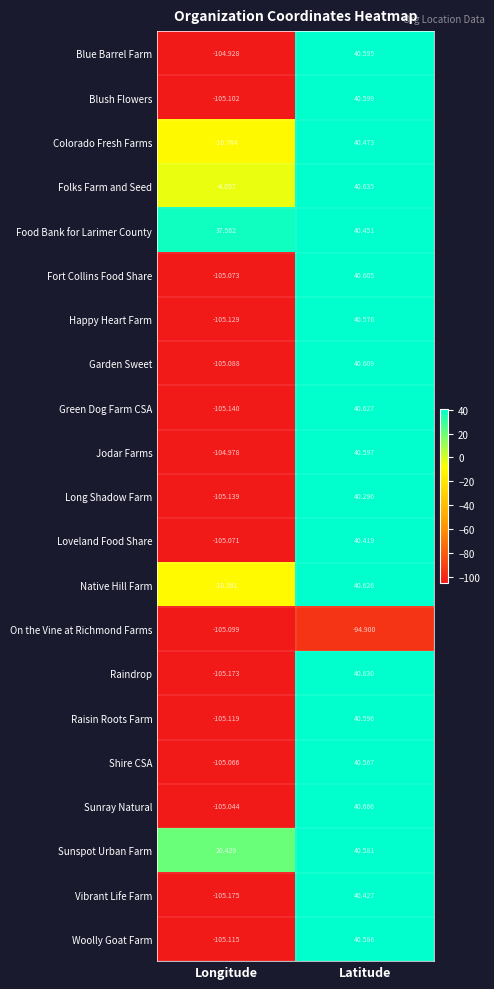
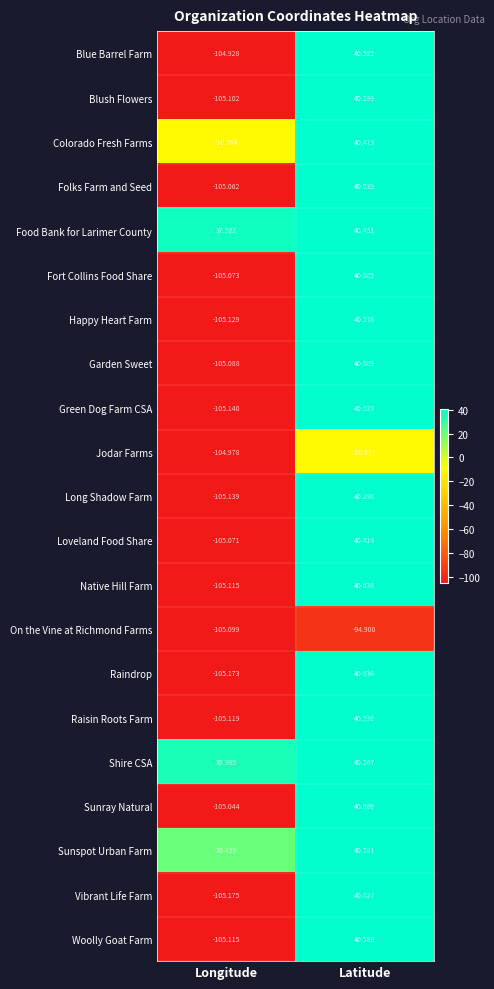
  {
    "Blue Barrel Farm": {
      "Longitude": -104.928,
      "Latitude": 40.595
    },
    "Blush Flowers": {
      "Longitude": -105.102,
      "Latitude": 40.599
    },
    "Colorado Fresh Farms": {
      "Longitude": -10.764,
      "Latitude": 40.473
    },
    "Folks Farm and Seed": {
-     "Longitude": -4.057,
+     "Longitude": -105.062,
      "Latitude": 40.635
    },
    "Food Bank for Larimer County": {
      "Longitude": 37.562,
      "Latitude": 40.451
    },
    "Fort Collins Food Share": {
      "Longitude": -105.073,
      "Latitude": 40.605
    },
    "Happy Heart Farm": {
      "Longitude": -105.129,
      "Latitude": 40.576
    },
    "Garden Sweet": {
      "Longitude": -105.088,
      "Latitude": 40.609
    },
    "Green Dog Farm CSA": {
      "Longitude": -105.140,
      "Latitude": 40.627
    },
    "Jodar Farms": {
      "Longitude": -104.978,
-     "Latitude": 40.597
+     "Latitude": -10.671
    },
    "Long Shadow Farm": {
      "Longitude": -105.139,
      "Latitude": 40.296
    },
    "Loveland Food Share": {
      "Longitude": -105.071,
      "Latitude": 40.419
    },
    "Native Hill Farm": {
-     "Longitude": -10.361,
+     "Longitude": -105.115,
      "Latitude": 40.626
    },
    "On the Vine at Richmond Farms": {
      "Longitude": -105.099,
      "Latitude": -94.900
    },
    "Raindrop": {
      "Longitude": -105.173,
      "Latitude": 40.630
    },
    "Raisin Roots Farm": {
      "Longitude": -105.119,
      "Latitude": 40.596
    },
    "Shire CSA": {
-     "Longitude": -105.066,
+     "Longitude": 35.365,
      "Latitude": 40.567
    },
    "Sunray Natural": {
      "Longitude": -105.044,
      "Latitude": 40.666
    },
    "Sunspot Urban Farm": {
      "Longitude": 20.429,
      "Latitude": 40.581
    },
    "Vibrant Life Farm": {
      "Longitude": -105.175,
      "Latitude": 40.427
    },
    "Woolly Goat Farm": {
      "Longitude": -105.115,
      "Latitude": 40.586
    }
  }
